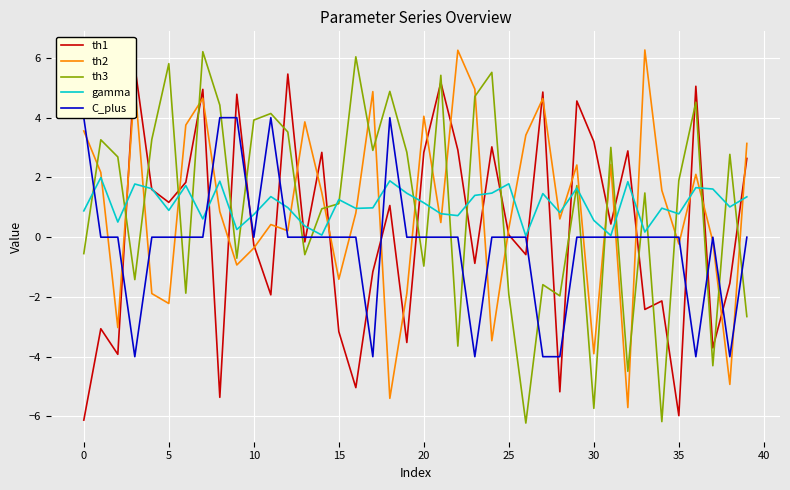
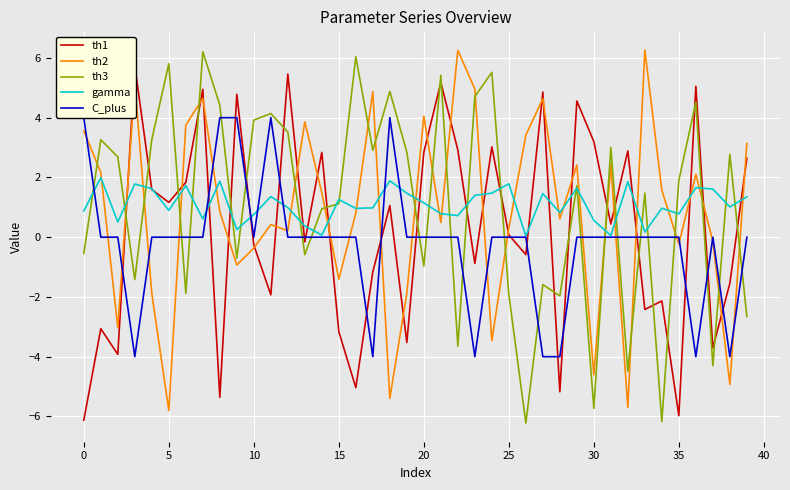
  {
    "th1": {
      "0": -6.1,
      "5": 1.2,
      "10": -0.3,
      "15": -3.2,
      "20": 2.8,
      "30": 3.2,
      "35": -6.0
    },
    "th2": {
      "0": 3.6,
-     "5": -2.2,
+     "5": -5.8,
      "10": -0.4,
      "15": -1.4,
      "20": 4.0,
      "25": 0.3,
-     "30": -3.9,
+     "30": -4.6,
      "35": -0.2
    },
    "th3": {
      "0": -0.5,
      "5": 5.8,
      "10": 3.9,
      "15": 1.1,
      "20": -1.0,
      "25": -1.9,
      "30": -5.7,
      "35": 1.9
    },
    "gamma": {
      "0": 0.9,
      "5": 0.9,
      "10": 0.8,
      "15": 1.3,
      "20": 1.2,
      "25": 1.8,
      "30": 0.6,
      "35": 0.8
    },
    "C_plus": {
      "5": 0.0,
      "10": 0.0,
      "15": 0.0,
      "20": 0.0,
      "30": 0.0,
      "35": 0.0
    }
  }
